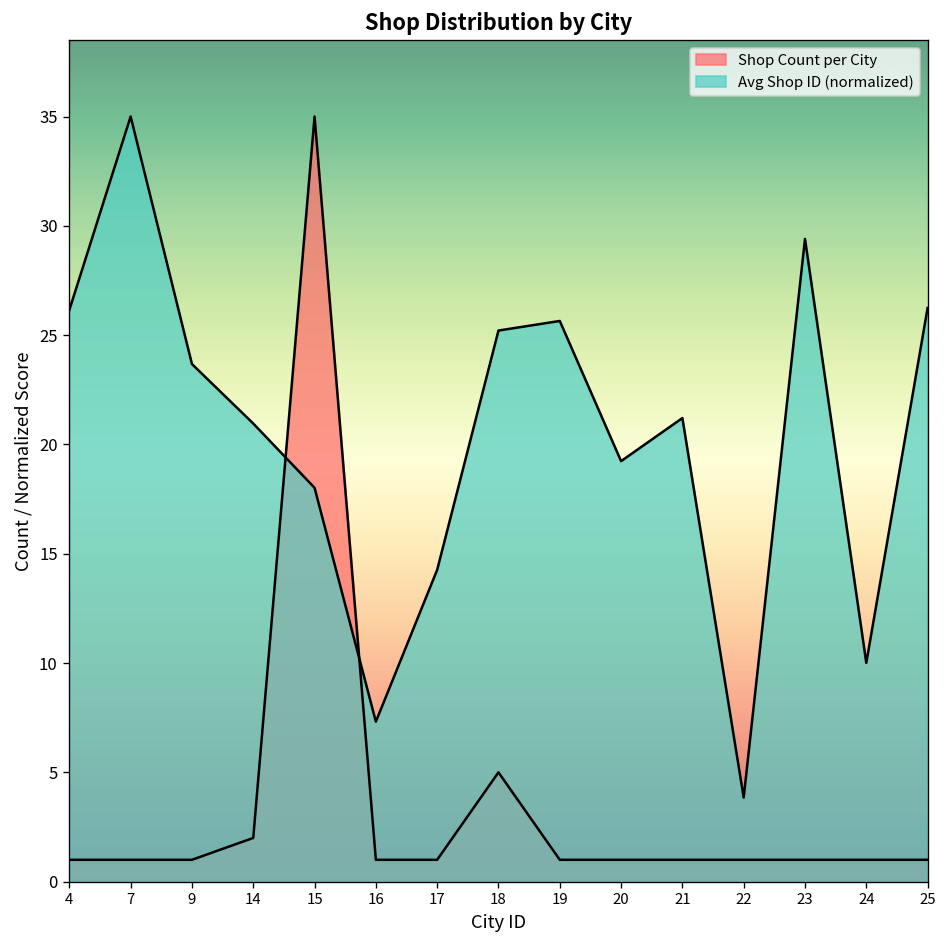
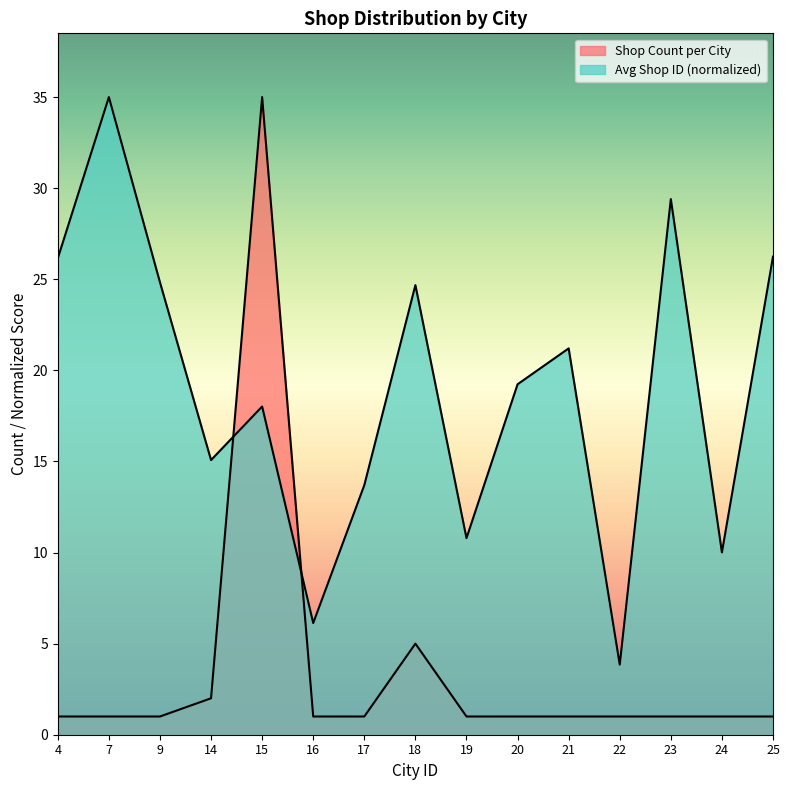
  {
    "Shop Count per City": {
      "4": 1.0,
      "7": 1.0,
      "9": 1.0,
      "14": 2.0,
      "15": 35.0,
      "16": 1.0,
      "17": 1.0,
      "18": 5.0,
      "19": 1.0,
      "20": 1.0,
      "21": 1.0,
      "22": 1.0,
      "23": 1.0,
      "24": 1.0,
      "25": 1.0
    },
    "Avg Shop ID (normalized)": {
      "4": 26.1,
      "7": 35.0,
-     "9": 23.7,
-     "14": 21.0,
+     "9": 24.8,
+     "14": 15.1,
      "15": 18.0,
-     "16": 7.3,
-     "17": 14.3,
-     "18": 25.2,
-     "19": 25.6,
+     "16": 6.1,
+     "17": 13.7,
+     "18": 24.7,
+     "19": 10.8,
      "20": 19.2,
      "21": 21.2,
      "22": 3.8,
      "23": 29.4,
      "24": 10.0,
      "25": 26.2
    }
  }
